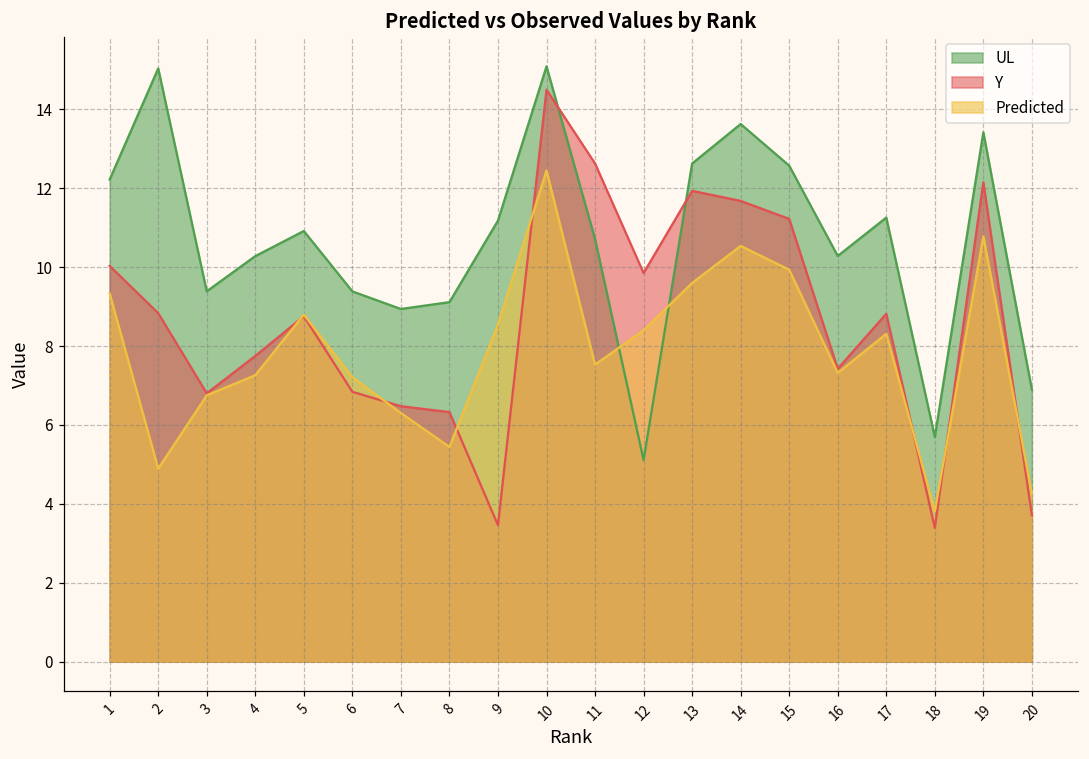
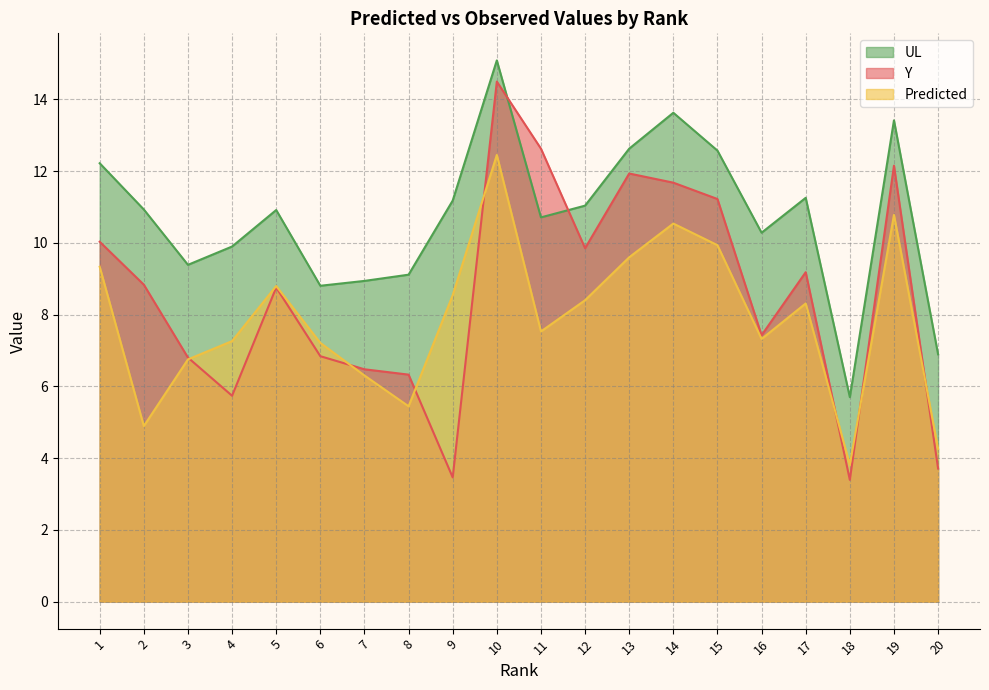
  {
    "UL": {
      "1": 12.2,
-     "2": 15.0,
+     "2": 10.9,
      "3": 9.4,
-     "4": 10.3,
+     "4": 9.9,
      "5": 10.9,
-     "6": 9.4,
+     "6": 8.8,
      "7": 8.9,
      "8": 9.1,
      "9": 11.2,
      "10": 15.1,
      "11": 10.7,
-     "12": 5.1,
+     "12": 11.0,
      "13": 12.6,
      "14": 13.6,
      "15": 12.6,
      "16": 10.3,
      "17": 11.3,
      "18": 5.7,
      "19": 13.4,
      "20": 6.9
    },
    "Y": {
      "1": 10.0,
      "2": 8.8,
-     "4": 7.7,
+     "4": 5.7,
      "6": 6.8,
      "7": 6.5,
      "8": 6.3,
      "9": 3.5,
      "10": 14.5,
      "11": 12.6,
      "12": 9.8,
      "13": 11.9,
      "14": 11.7,
      "15": 11.2,
      "16": 7.4,
-     "17": 8.8,
+     "17": 9.2,
      "18": 3.4,
      "19": 12.1,
      "20": 3.7
    },
    "Predicted": {
      "1": 9.3,
      "2": 4.9,
      "4": 7.3,
      "6": 7.2,
      "7": 6.3,
      "8": 5.4,
      "9": 8.5,
      "10": 12.4,
      "11": 7.5,
      "12": 8.4,
      "13": 9.6,
      "14": 10.5,
      "15": 9.9,
      "16": 7.3,
      "17": 8.3,
      "18": 3.8,
      "19": 10.8,
      "20": 4.3
    }
  }
